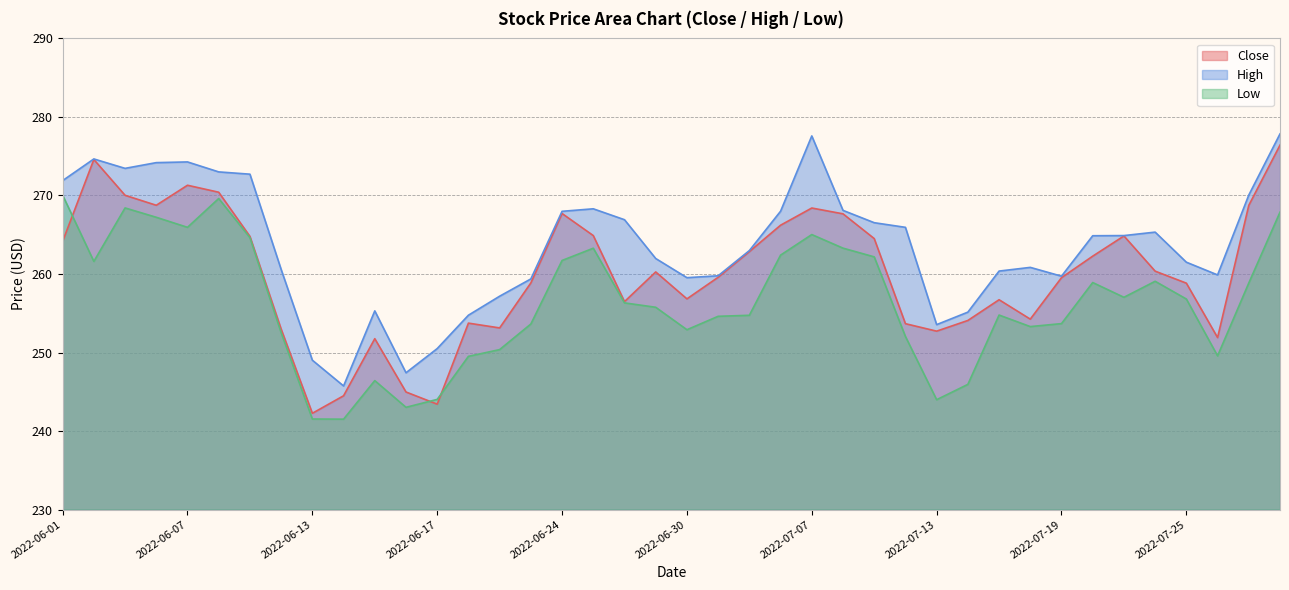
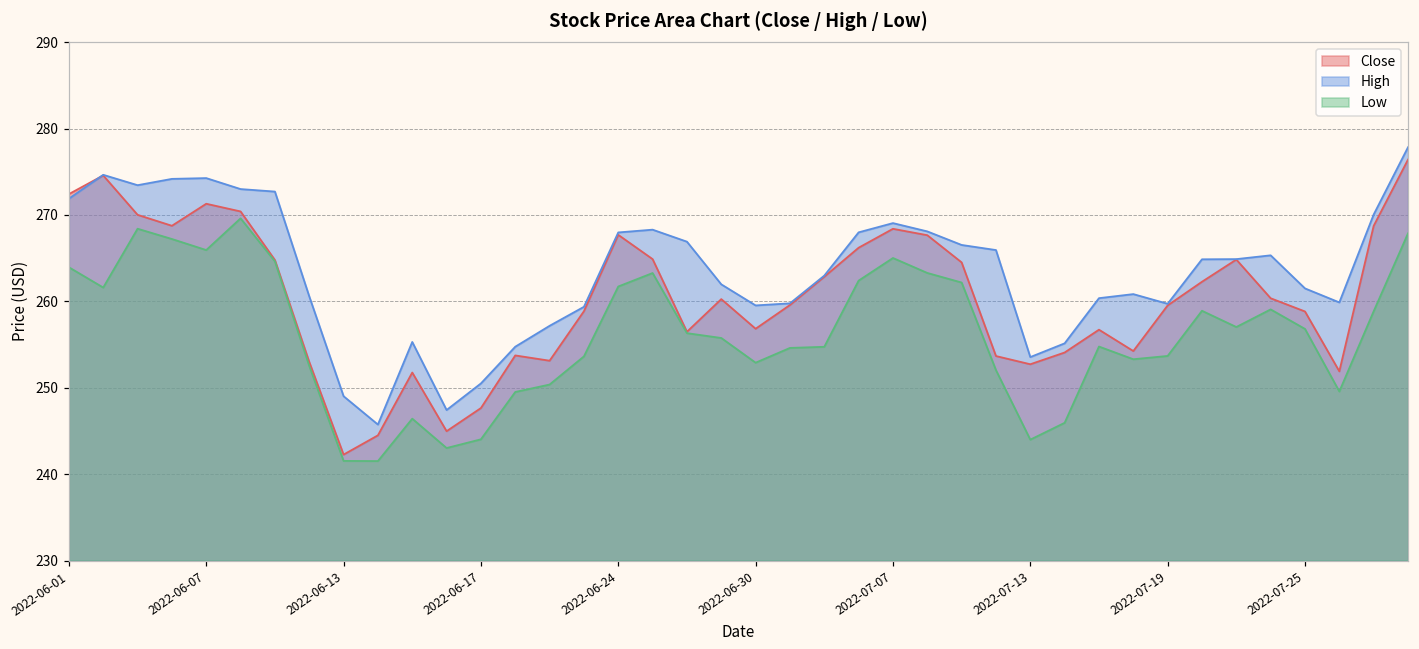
  {
    "Close": {
-     "2022-06-01": 264,
+     "2022-06-01": 272,
      "2022-06-07": 271,
      "2022-06-13": 242,
-     "2022-06-17": 243,
+     "2022-06-17": 248,
      "2022-06-30": 257,
      "2022-07-07": 268,
      "2022-07-13": 253,
      "2022-07-25": 259
    },
    "High": {
      "2022-06-01": 272,
      "2022-06-07": 274,
      "2022-06-13": 249,
      "2022-06-17": 251,
      "2022-06-30": 260,
-     "2022-07-07": 278,
+     "2022-07-07": 269,
      "2022-07-13": 254,
      "2022-07-25": 262
    },
    "Low": {
-     "2022-06-01": 270,
+     "2022-06-01": 264,
      "2022-06-07": 266,
      "2022-06-13": 242,
      "2022-06-17": 244,
      "2022-06-24": 262,
      "2022-06-30": 253,
      "2022-07-07": 265,
      "2022-07-13": 244,
      "2022-07-19": 254,
      "2022-07-25": 257
    }
  }
